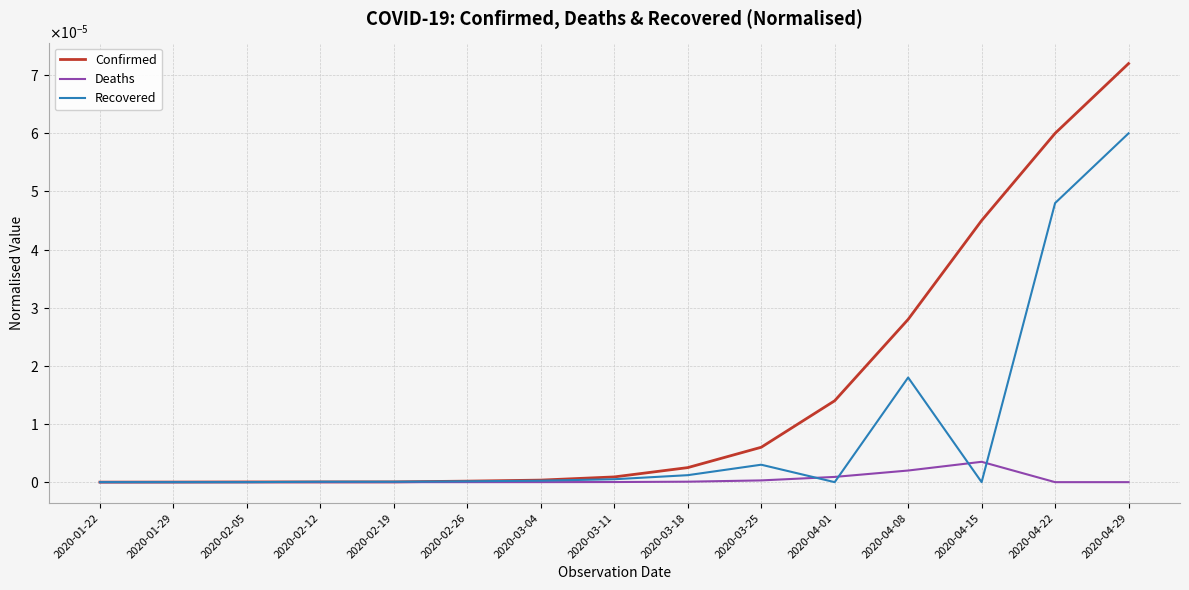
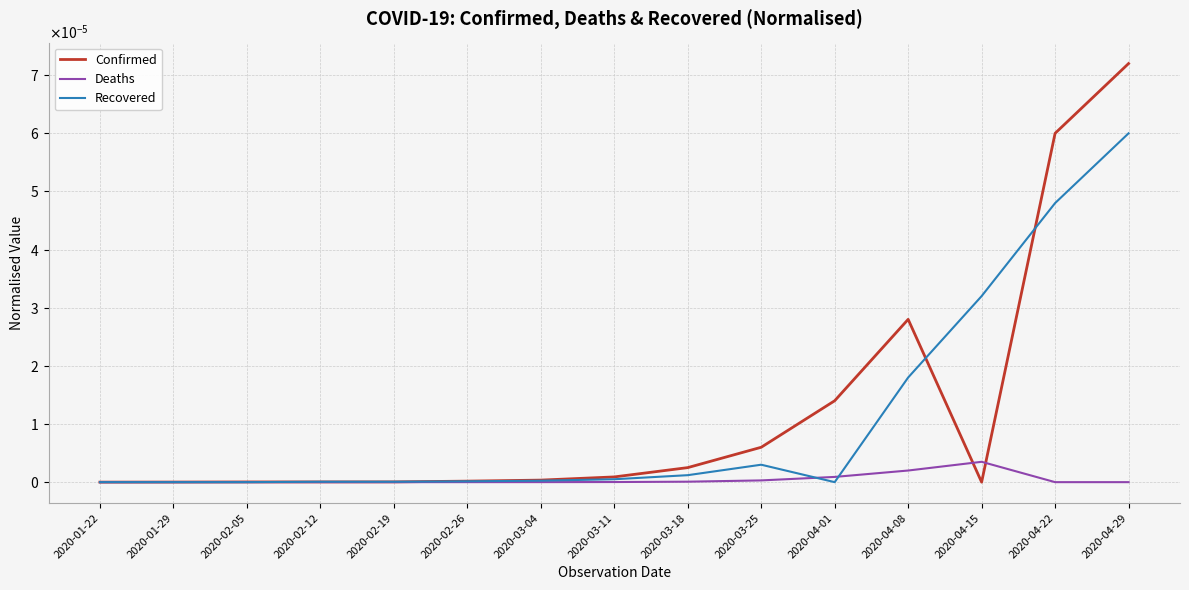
  {
    "Confirmed": {
      "2020-03-18": 0.000003,
      "2020-03-25": 0.000006,
      "2020-04-01": 0.000014,
      "2020-04-08": 0.000028,
-     "2020-04-15": 0.00005,
+     "2020-04-15": 0.00000,
      "2020-04-22": 0.00006,
      "2020-04-29": 0.000072
    },
    "Deaths": {
      "2020-03-11": 0.00000,
      "2020-03-18": 0.00000,
      "2020-03-25": 0.00000,
      "2020-04-01": 0.000001,
      "2020-04-08": 0.000002,
      "2020-04-15": 0.000004,
      "2020-04-22": 0.00000,
      "2020-04-29": 0.00000
    },
    "Recovered": {
      "2020-03-18": 0.000001,
      "2020-03-25": 0.000003,
      "2020-04-01": 0.00000,
      "2020-04-08": 0.000018,
-     "2020-04-15": 0.00000,
+     "2020-04-15": 0.00003,
      "2020-04-22": 0.000048,
      "2020-04-29": 0.00006
    }
  }
